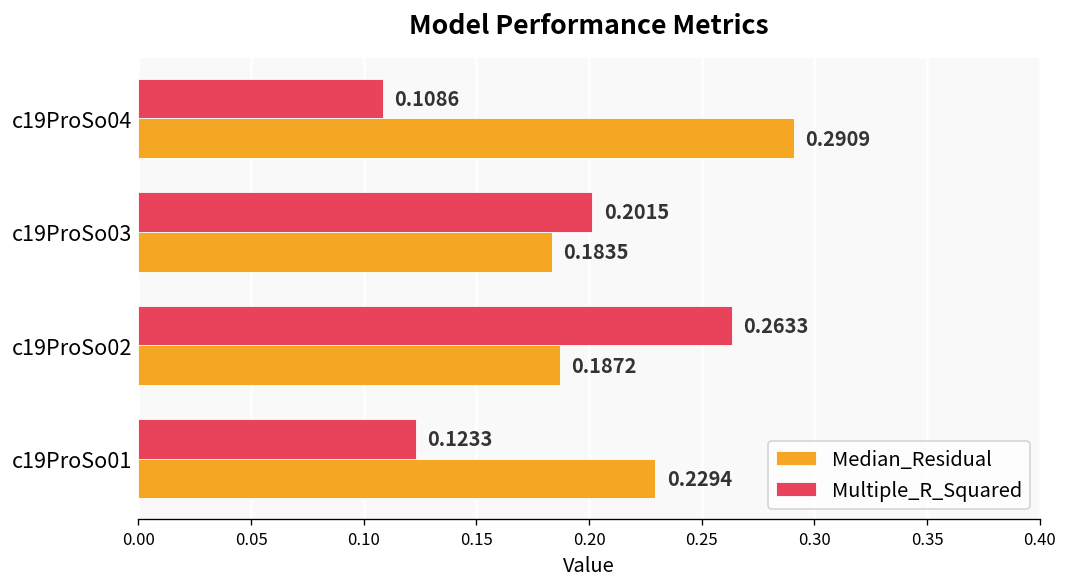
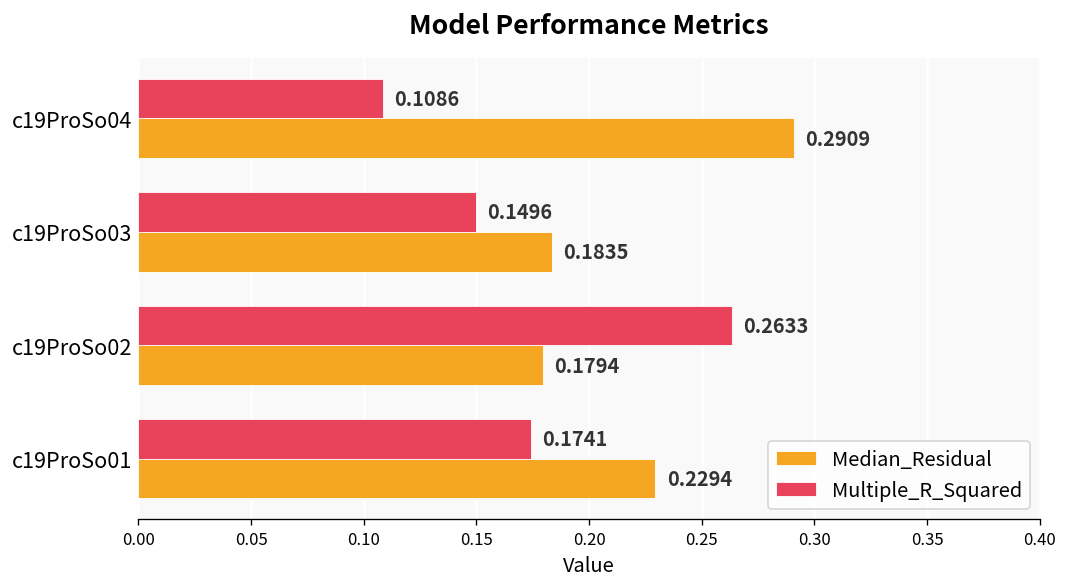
  {
    "Median_Residual": {
      "c19ProSo04": 0.2909,
      "c19ProSo03": 0.1835,
-     "c19ProSo02": 0.1872,
+     "c19ProSo02": 0.1794,
      "c19ProSo01": 0.2294
    },
    "Multiple_R_Squared": {
      "c19ProSo04": 0.1086,
-     "c19ProSo03": 0.2015,
+     "c19ProSo03": 0.1496,
      "c19ProSo02": 0.2633,
-     "c19ProSo01": 0.1233
+     "c19ProSo01": 0.1741
    }
  }
